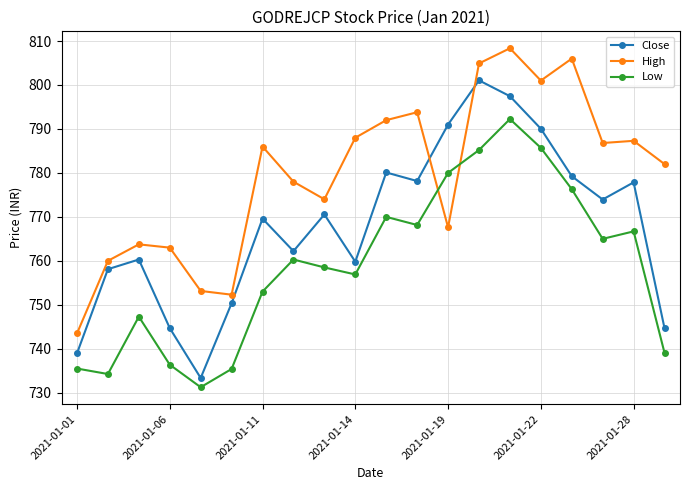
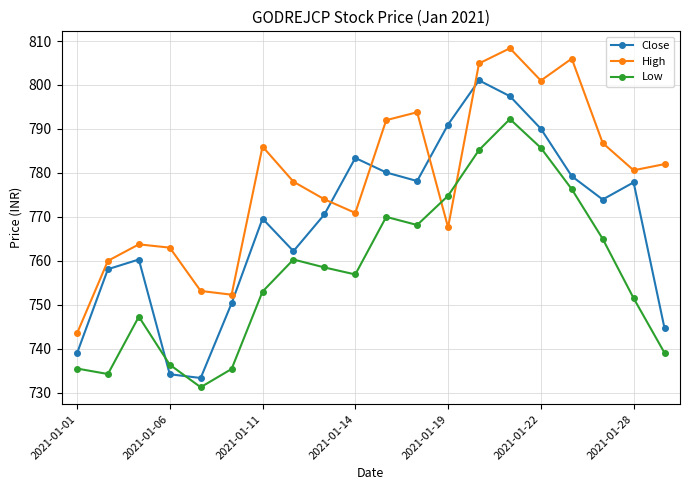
  {
    "Close": {
      "2021-01-01": 739,
-     "2021-01-06": 745,
+     "2021-01-06": 734,
      "2021-01-11": 770,
-     "2021-01-14": 760,
+     "2021-01-14": 783,
      "2021-01-19": 791,
      "2021-01-22": 790,
      "2021-01-28": 778
    },
    "High": {
      "2021-01-01": 743,
      "2021-01-06": 763,
      "2021-01-11": 786,
-     "2021-01-14": 788,
+     "2021-01-14": 771,
      "2021-01-19": 768,
      "2021-01-22": 801,
-     "2021-01-28": 787
+     "2021-01-28": 781
    },
    "Low": {
      "2021-01-01": 736,
      "2021-01-06": 736,
      "2021-01-11": 753,
      "2021-01-14": 757,
-     "2021-01-19": 780,
+     "2021-01-19": 775,
      "2021-01-22": 786,
-     "2021-01-28": 767
+     "2021-01-28": 752
    }
  }
